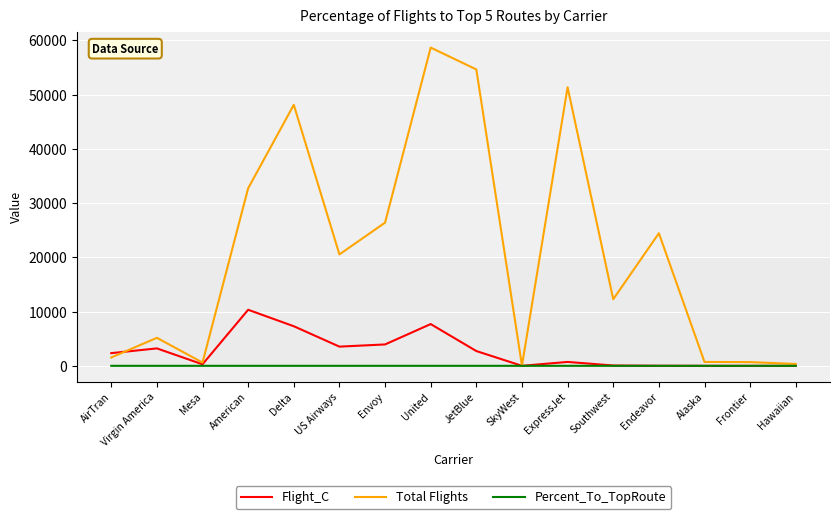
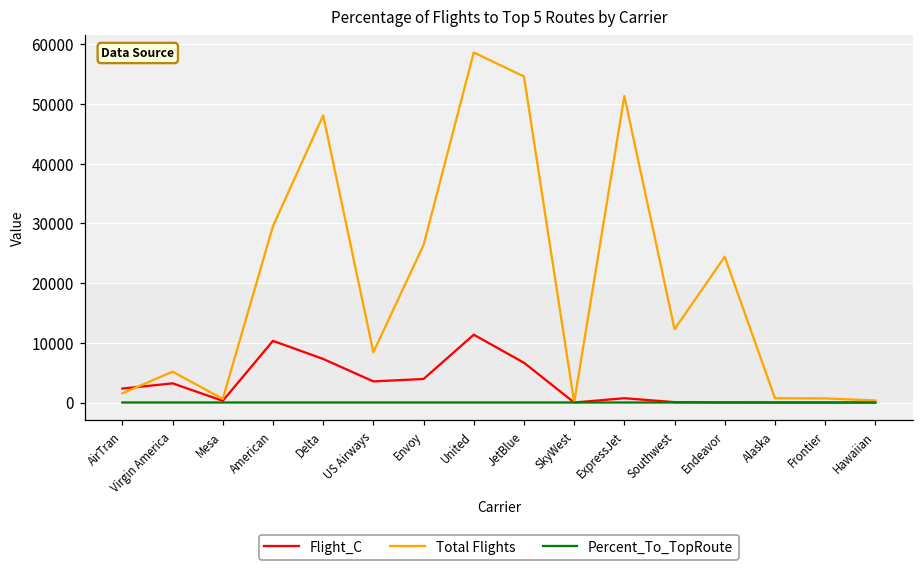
  {
    "Flight_C": {
      "AirTran": 2000,
      "Virgin America": 3000,
      "American": 10000,
      "Delta": 7000,
      "US Airways": 4000,
      "Envoy": 4000,
-     "United": 8000,
-     "JetBlue": 3000,
+     "United": 11000,
+     "JetBlue": 7000,
      "ExpressJet": 1000
    },
    "Total Flights": {
      "AirTran": 2000,
      "Virgin America": 5000,
-     "American": 33000,
+     "American": 30000,
      "Delta": 48000,
-     "US Airways": 21000,
+     "US Airways": 8000,
      "Envoy": 26000,
      "United": 59000,
      "JetBlue": 55000,
      "ExpressJet": 51000,
      "Southwest": 12000,
      "Endeavor": 24000,
      "Alaska": 1000,
      "Frontier": 1000
    },
    "Percent_To_TopRoute": {
      "AirTran": 0,
      "Virgin America": 0,
      "American": 0,
      "Delta": 0,
      "US Airways": 0,
      "Envoy": 0,
      "United": 0,
      "JetBlue": 0,
      "ExpressJet": 0
    }
  }
